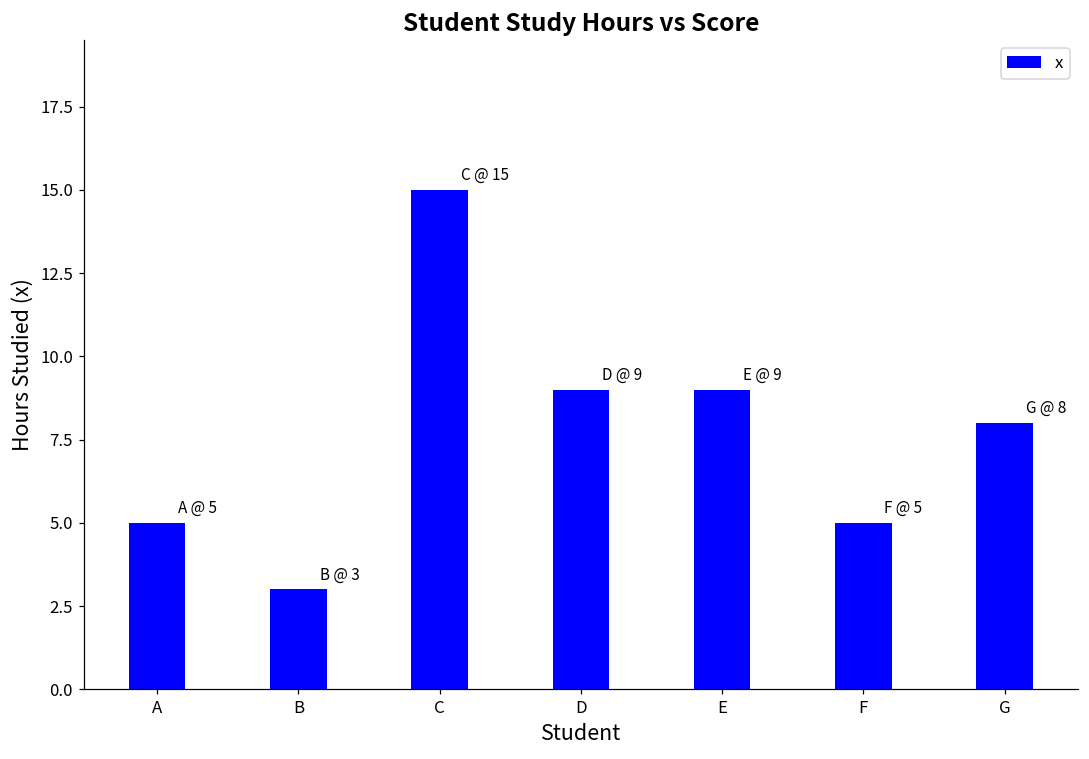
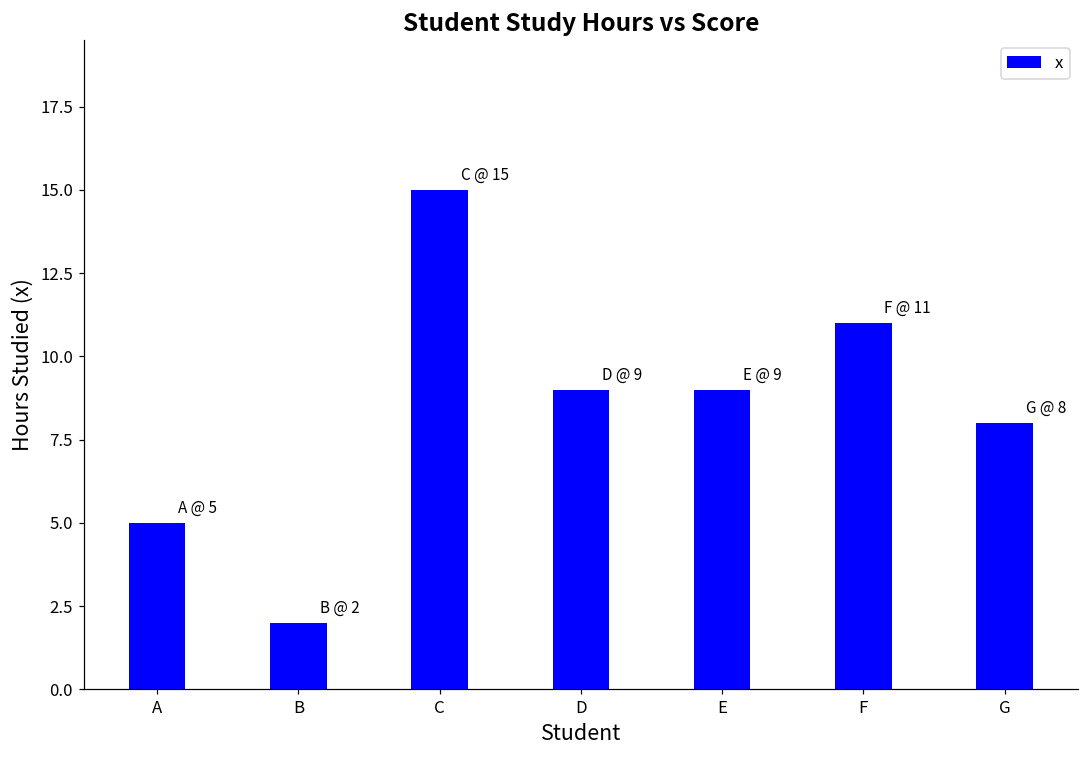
  {
    "A": 5,
-   "B": 3,
+   "B": 2,
    "C": 15,
    "D": 9,
    "E": 9,
-   "F": 5,
+   "F": 11,
    "G": 8
  }
